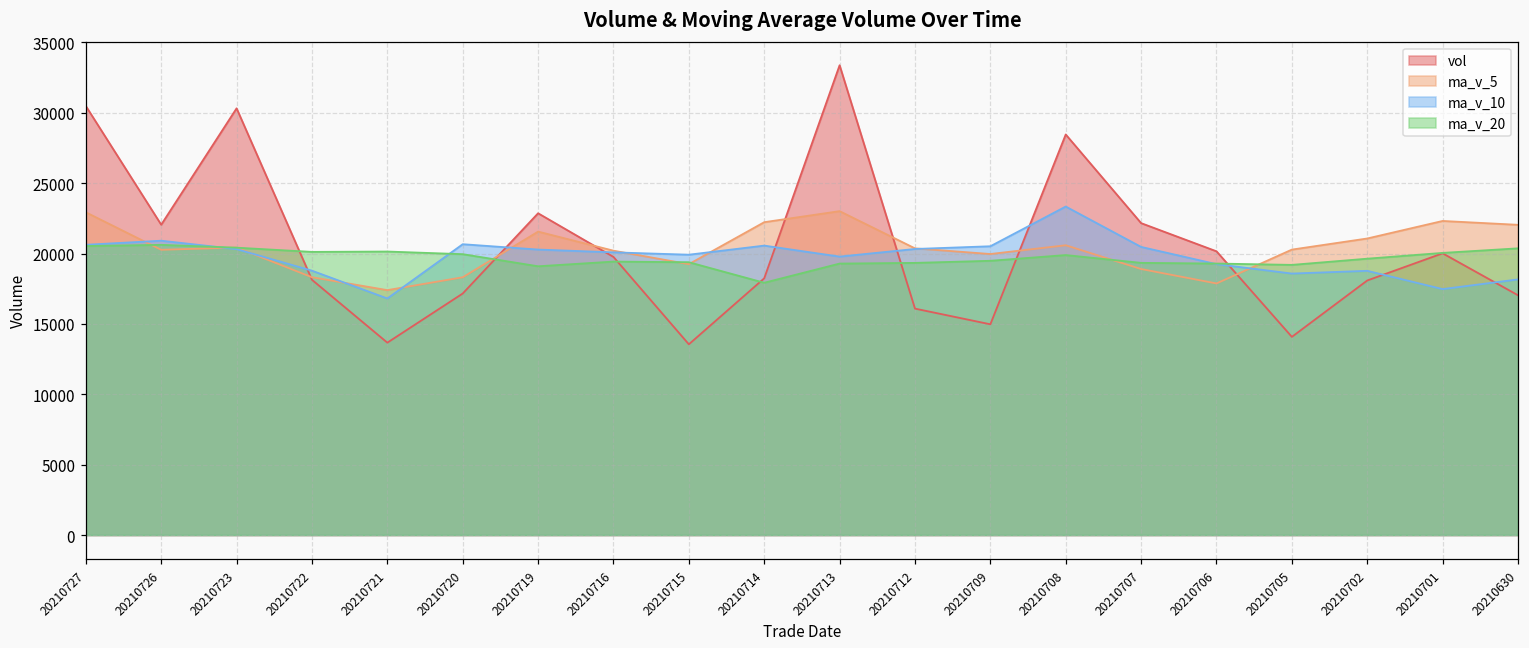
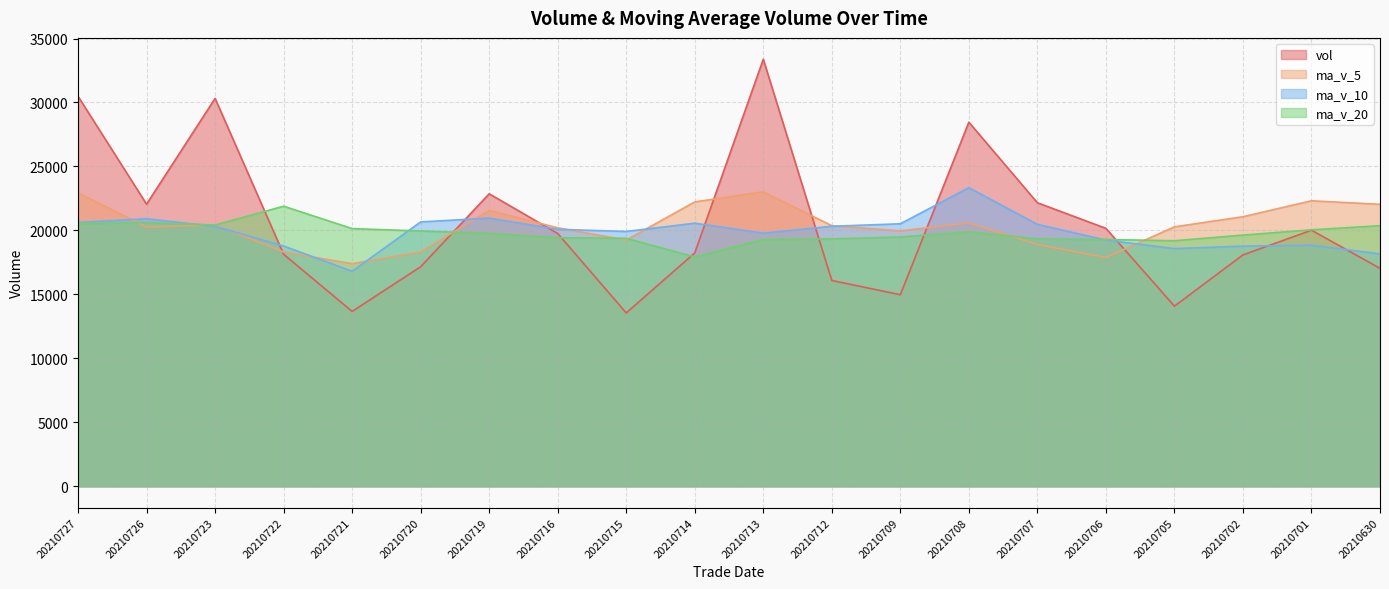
  {
    "ma_v_10": {
      "20210726": 20900,
      "20210722": 18800,
      "20210721": 16800,
      "20210720": 20700,
-     "20210719": 20300,
+     "20210719": 21000,
      "20210715": 19900,
      "20210714": 20600,
      "20210713": 19800,
      "20210709": 20500,
      "20210708": 23300,
      "20210707": 20500,
      "20210705": 18600,
      "20210702": 18800,
-     "20210701": 17500,
+     "20210701": 18900,
      "20210630": 18200
    },
    "ma_v_20": {
      "20210726": 20600,
-     "20210722": 20100,
+     "20210722": 21900,
      "20210721": 20100,
      "20210720": 20000,
-     "20210719": 19100,
+     "20210719": 19800,
      "20210716": 19400,
      "20210714": 17900,
      "20210713": 19300,
      "20210712": 19300,
      "20210709": 19500,
      "20210708": 19900,
      "20210707": 19300,
      "20210705": 19200,
      "20210702": 19600,
      "20210630": 20400
    }
  }
